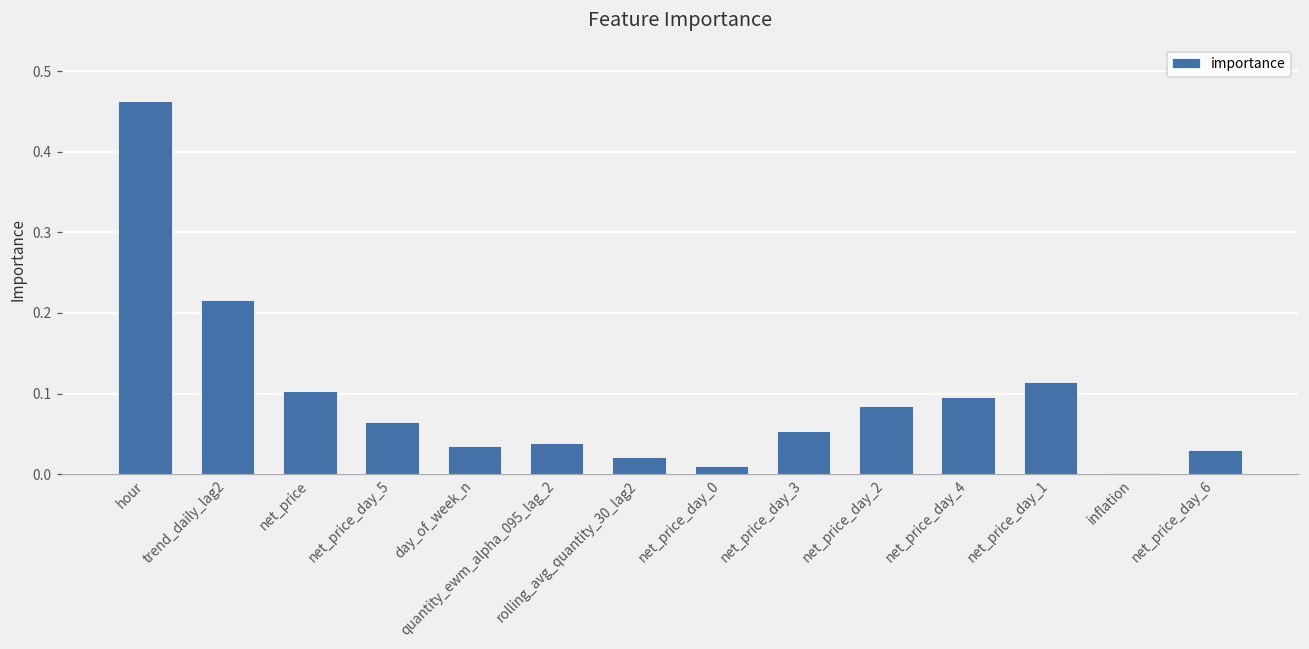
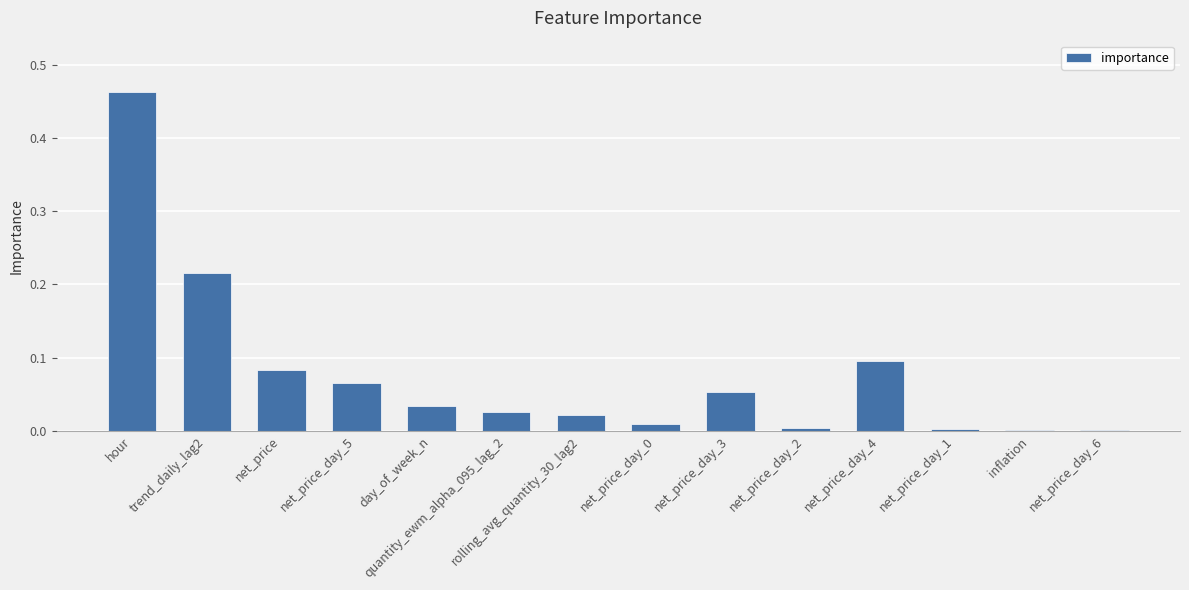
  {
    "hour": 0.46,
    "trend_daily_lag2": 0.22,
-   "net_price": 0.10,
+   "net_price": 0.08,
    "net_price_day_5": 0.06,
    "day_of_week_n": 0.03,
-   "quantity_ewm_alpha_095_lag_2": 0.04,
+   "quantity_ewm_alpha_095_lag_2": 0.03,
    "rolling_avg_quantity_30_lag2": 0.02,
    "net_price_day_0": 0.01,
    "net_price_day_3": 0.05,
-   "net_price_day_2": 0.08,
+   "net_price_day_2": 0.00,
    "net_price_day_4": 0.10,
-   "net_price_day_1": 0.11,
-   "net_price_day_6": 0.03
+   "net_price_day_1": 0.00,
+   "net_price_day_6": 0.00
  }
